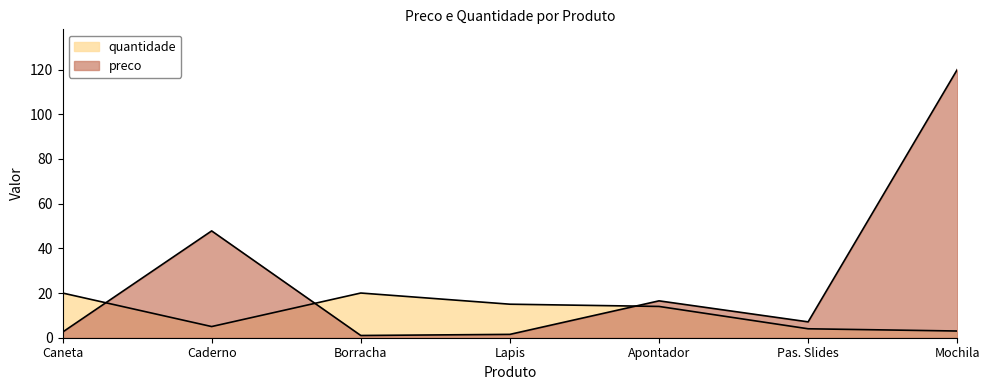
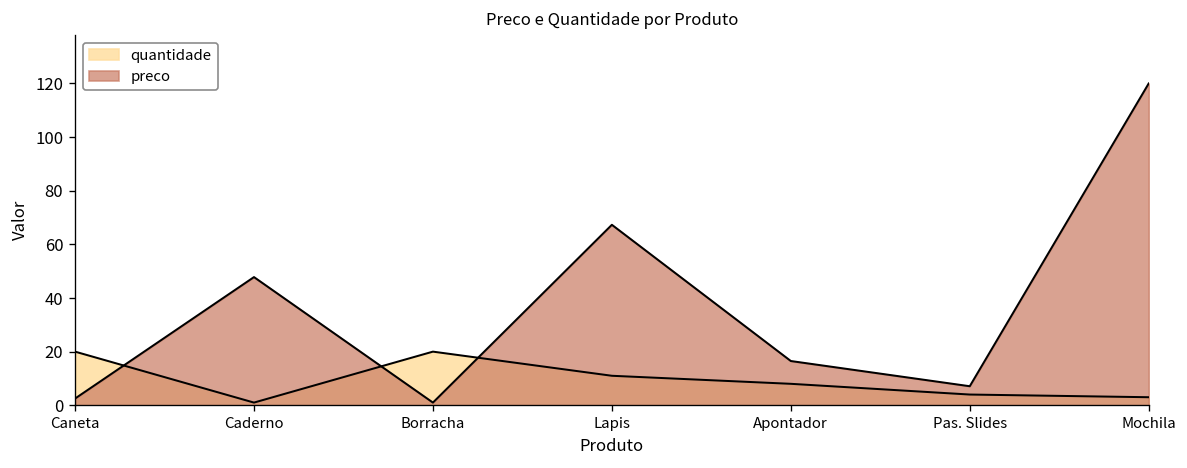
  {
    "quantidade": {
      "Caneta": 20,
-     "Caderno": 5,
+     "Caderno": 1,
      "Borracha": 20,
-     "Lapis": 15,
-     "Apontador": 14,
+     "Lapis": 11,
+     "Apontador": 8,
      "Pas. Slides": 4,
      "Mochila": 3
    },
    "preco": {
      "Caneta": 3,
      "Caderno": 48,
      "Borracha": 1,
-     "Lapis": 2,
+     "Lapis": 67,
      "Apontador": 17,
      "Pas. Slides": 7,
      "Mochila": 120
    }
  }
